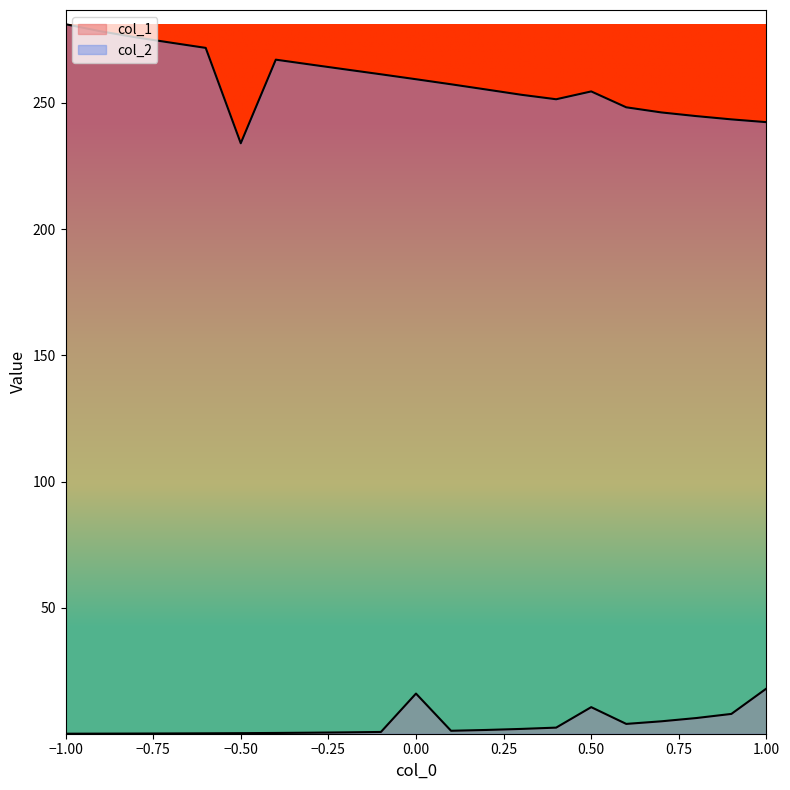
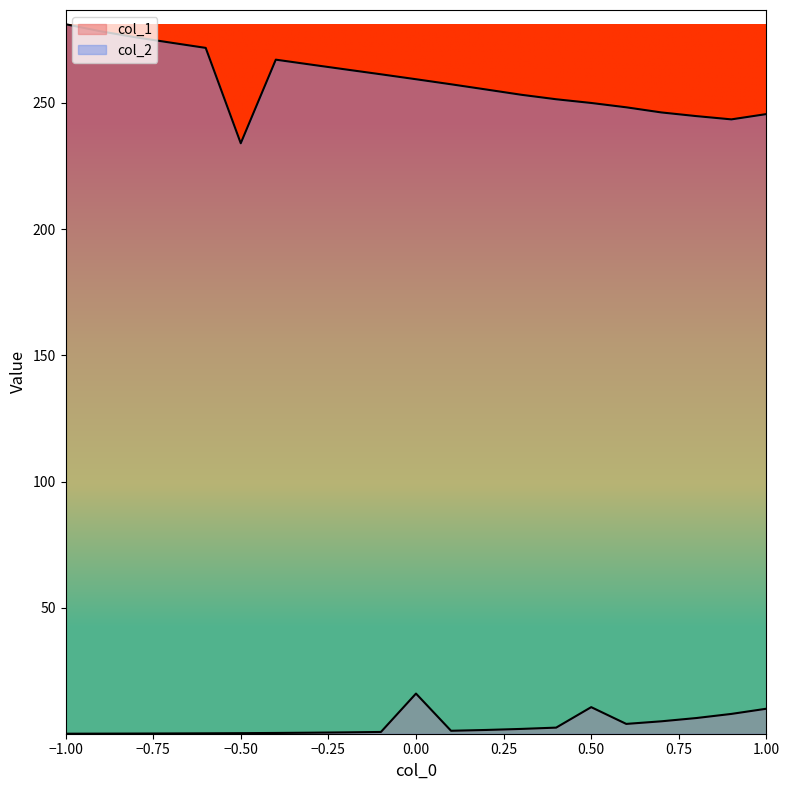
  {
    "col_1": {
      "−1.00": 0,
      "−0.50": 0,
      "0.00": 16,
      "0.50": 11,
-     "1.00": 18
+     "1.00": 10
    },
    "col_2": {
      "−1.00": 281,
      "−0.50": 234,
      "0.00": 259,
-     "0.50": 255,
-     "1.00": 242
+     "0.50": 250,
+     "1.00": 246
    }
  }
